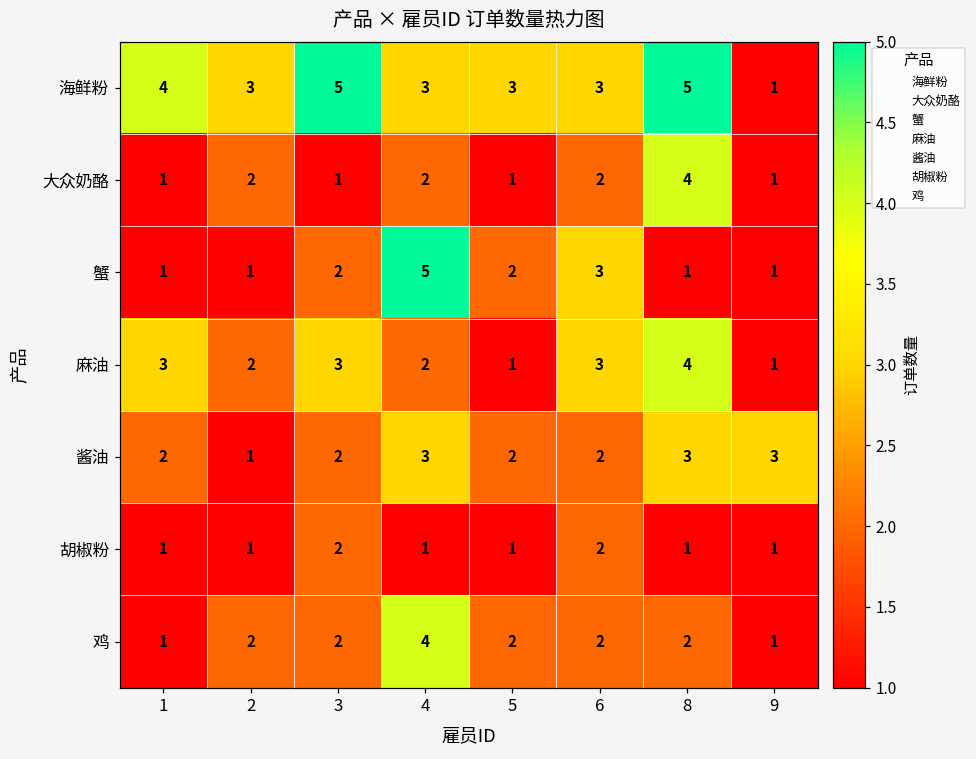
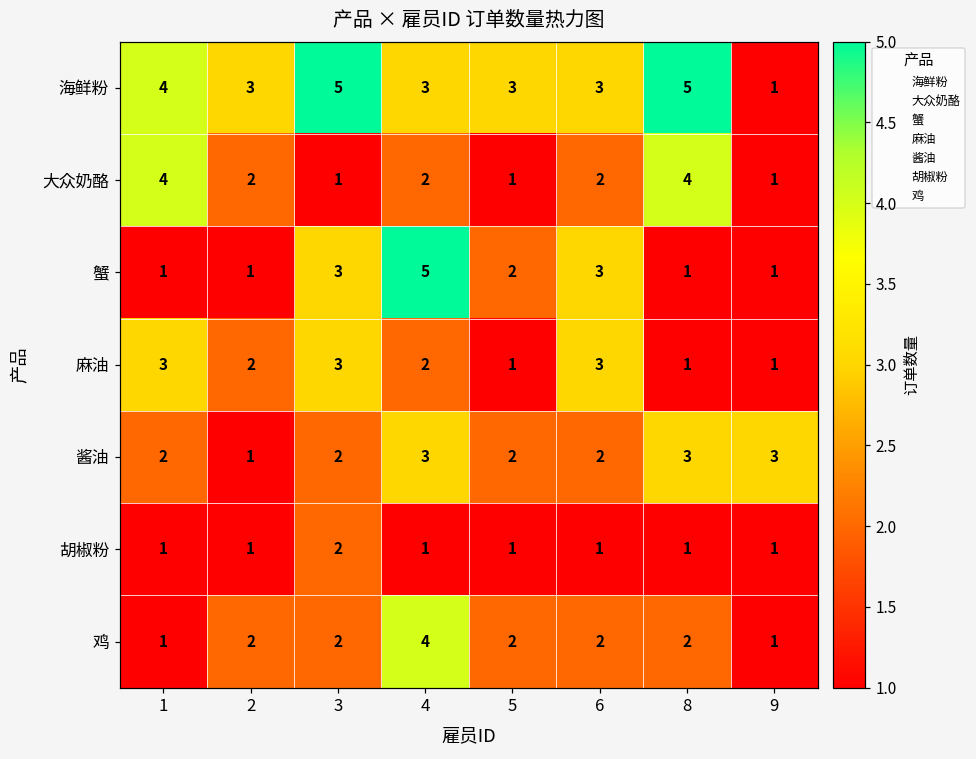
  {
    "海鲜粉": {
      "1": 4,
      "2": 3,
      "3": 5,
      "4": 3,
      "5": 3,
      "6": 3,
      "8": 5,
      "9": 1
    },
    "大众奶酪": {
-     "1": 1,
+     "1": 4,
      "2": 2,
      "3": 1,
      "4": 2,
      "5": 1,
      "6": 2,
      "8": 4,
      "9": 1
    },
    "蟹": {
      "1": 1,
      "2": 1,
-     "3": 2,
+     "3": 3,
      "4": 5,
      "5": 2,
      "6": 3,
      "8": 1,
      "9": 1
    },
    "麻油": {
      "1": 3,
      "2": 2,
      "3": 3,
      "4": 2,
      "5": 1,
      "6": 3,
-     "8": 4,
+     "8": 1,
      "9": 1
    },
    "酱油": {
      "1": 2,
      "2": 1,
      "3": 2,
      "4": 3,
      "5": 2,
      "6": 2,
      "8": 3,
      "9": 3
    },
    "胡椒粉": {
      "1": 1,
      "2": 1,
      "3": 2,
      "4": 1,
      "5": 1,
-     "6": 2,
+     "6": 1,
      "8": 1,
      "9": 1
    },
    "鸡": {
      "1": 1,
      "2": 2,
      "3": 2,
      "4": 4,
      "5": 2,
      "6": 2,
      "8": 2,
      "9": 1
    }
  }
